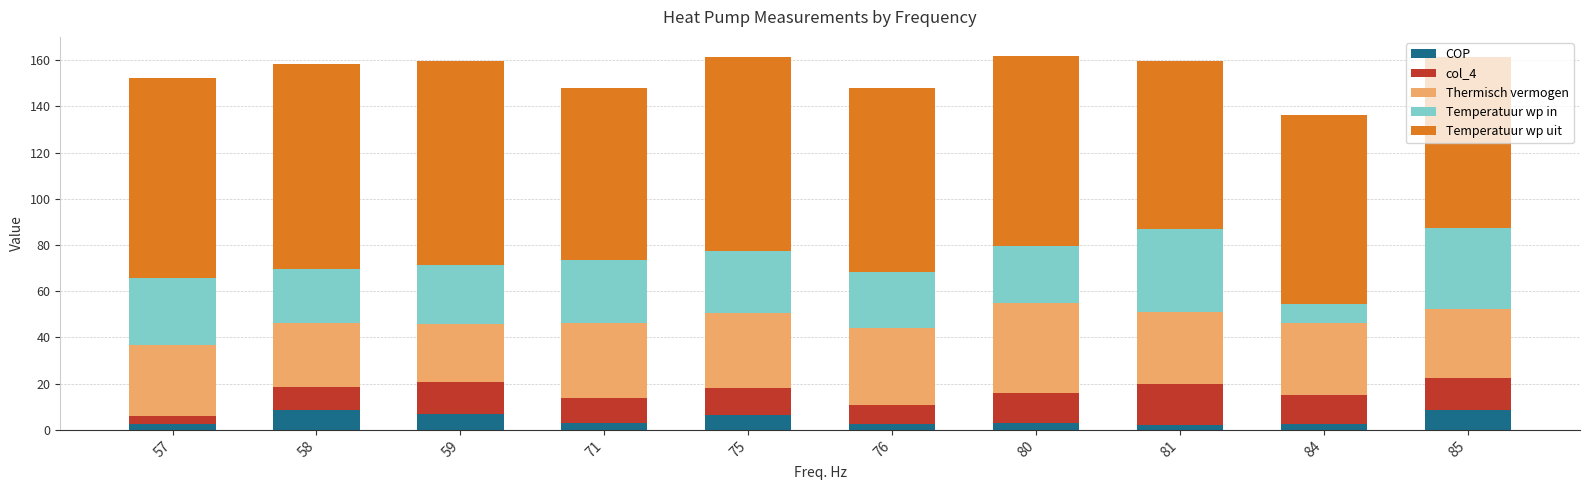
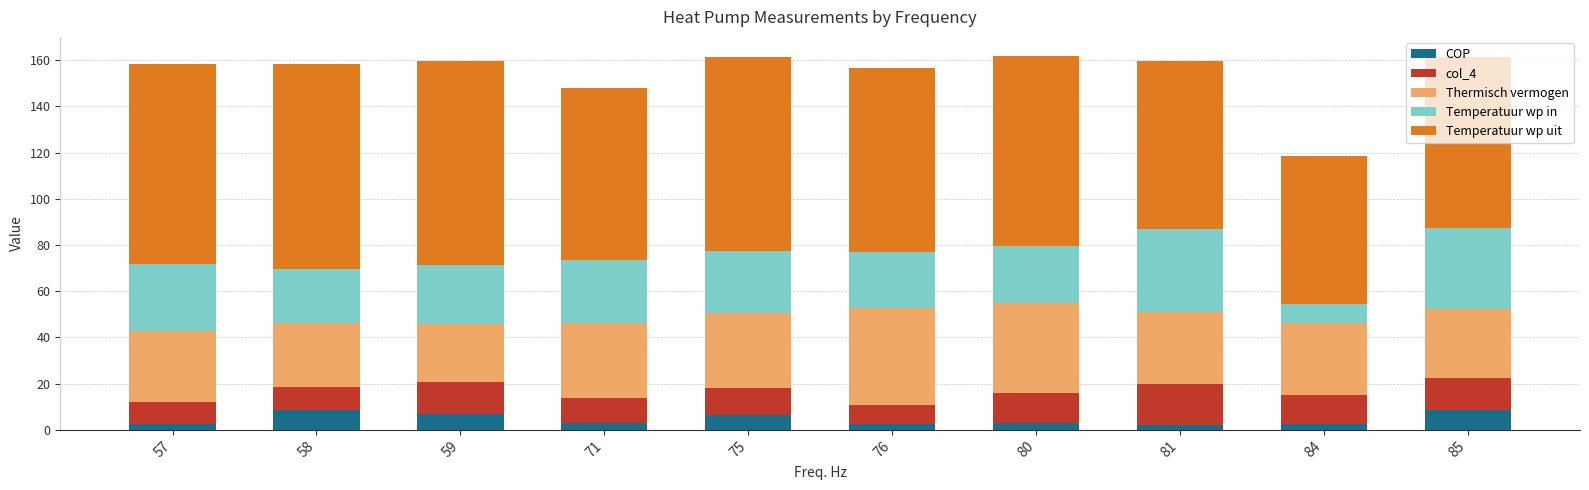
  {
    "COP": {
      "57": 3,
      "58": 8,
      "59": 7,
      "71": 3,
      "75": 6,
      "76": 3,
      "80": 3,
      "81": 2,
      "84": 2,
      "85": 8
    },
    "col_4": {
-     "57": 4,
+     "57": 10,
      "58": 10,
      "59": 14,
      "71": 11,
      "75": 12,
      "76": 8,
      "80": 13,
      "81": 18,
      "84": 13,
      "85": 14
    },
    "Thermisch vermogen": {
      "57": 31,
      "58": 28,
      "59": 25,
      "71": 32,
      "75": 33,
-     "76": 33,
+     "76": 42,
      "80": 39,
      "81": 31,
      "84": 31,
      "85": 30
    },
    "Temperatuur wp in": {
      "57": 29,
      "58": 23,
      "59": 26,
      "71": 27,
      "75": 27,
      "76": 24,
      "80": 25,
      "81": 36,
      "84": 8,
      "85": 35
    },
    "Temperatuur wp uit": {
      "57": 86,
      "58": 89,
      "59": 88,
      "71": 75,
      "75": 84,
      "76": 80,
      "80": 82,
      "81": 73,
-     "84": 82
+     "84": 64
    }
  }
